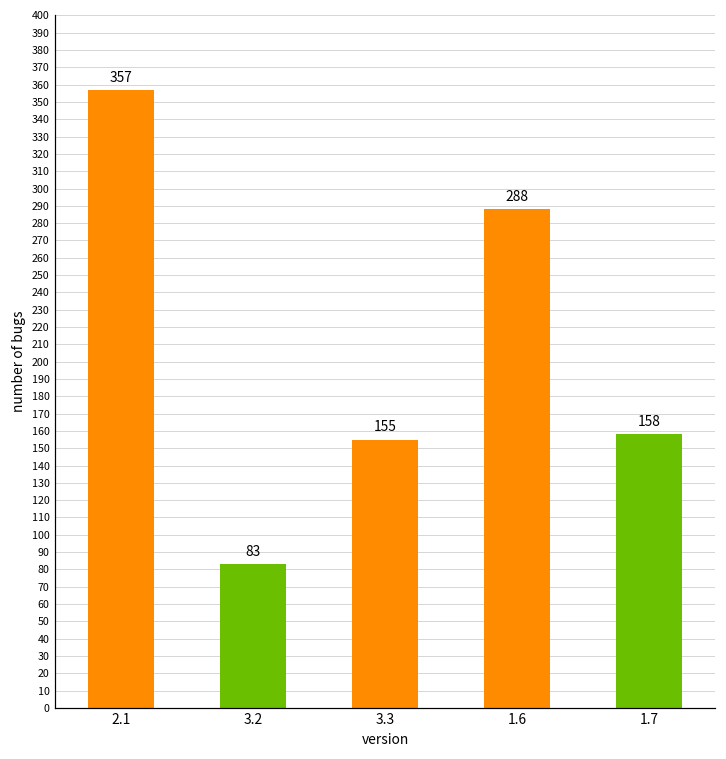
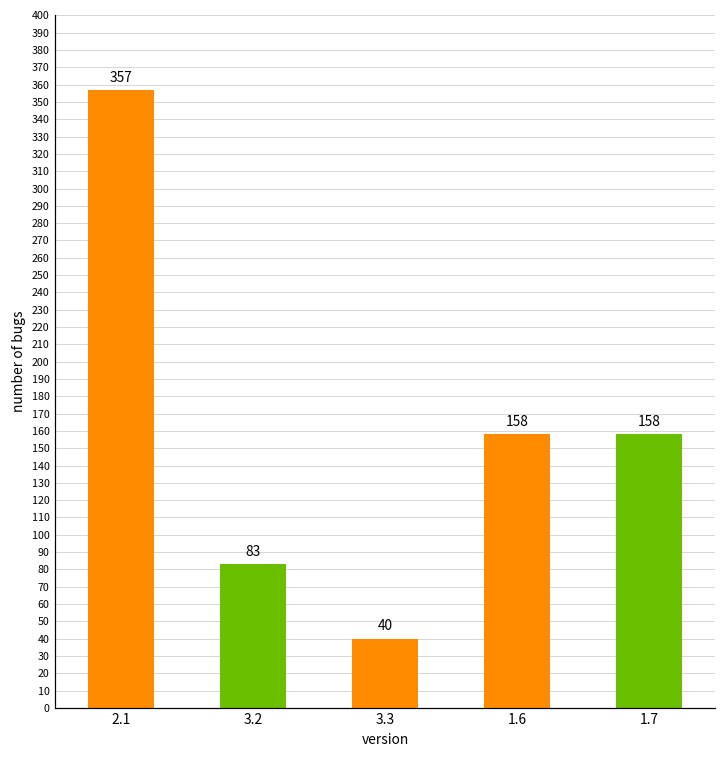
  {
    "2.1": 357,
    "3.2": 83,
-   "3.3": 155,
-   "1.6": 288,
+   "3.3": 40,
+   "1.6": 158,
    "1.7": 158
  }
